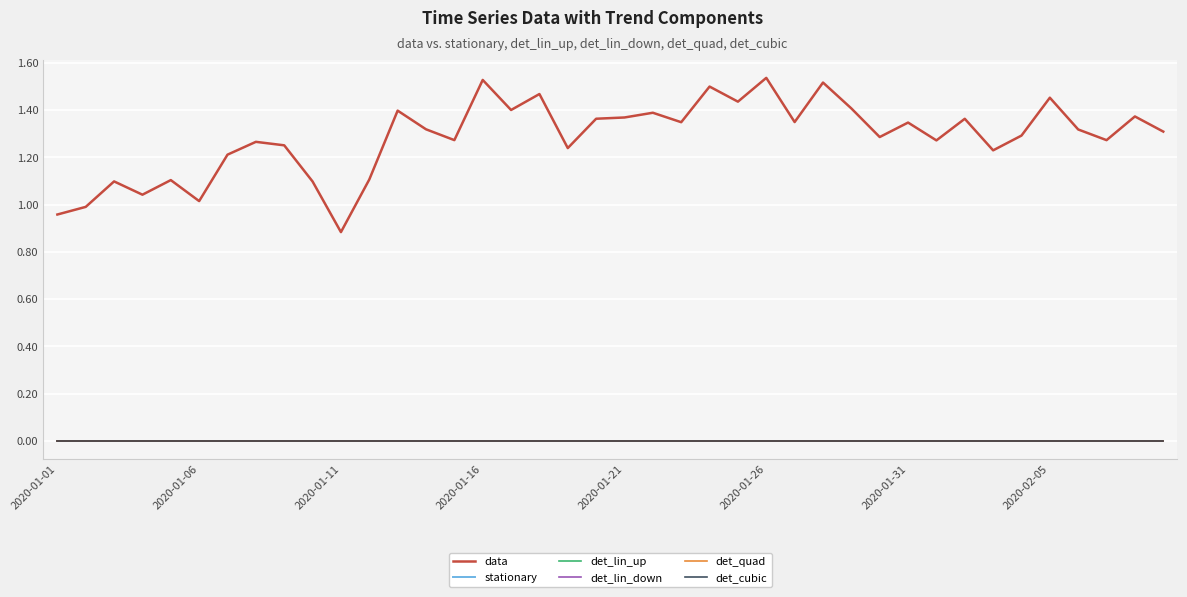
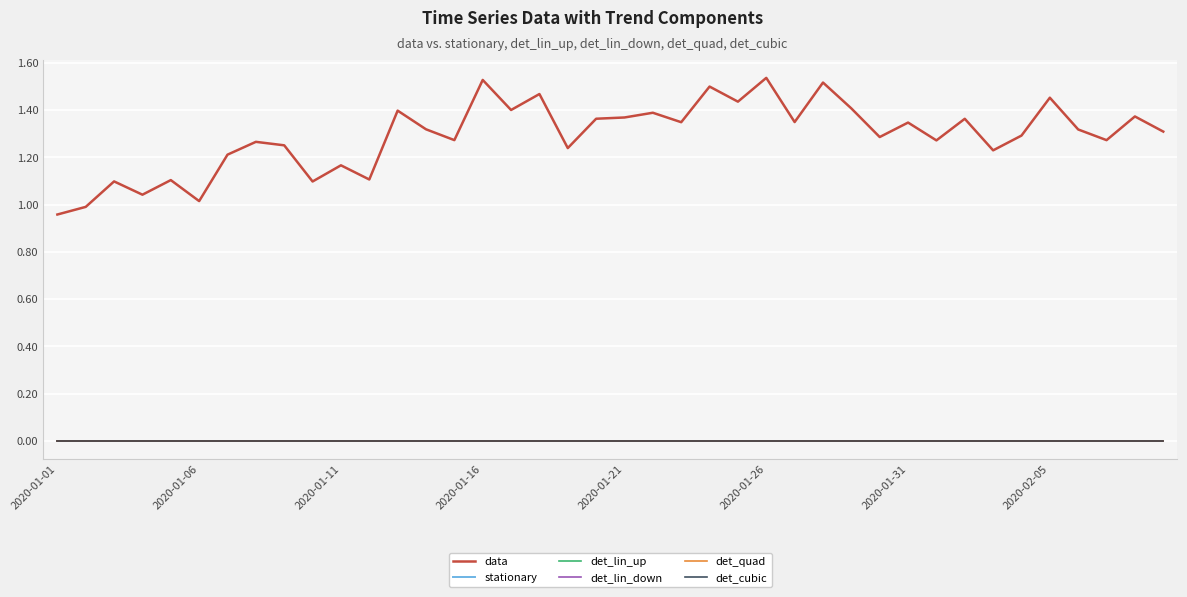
  {
    "data": {
      "2020-01-01": 0.96,
      "2020-01-06": 1.02,
-     "2020-01-11": 0.88,
+     "2020-01-11": 1.17,
      "2020-01-16": 1.53,
      "2020-01-21": 1.37,
      "2020-01-26": 1.54,
      "2020-01-31": 1.35,
      "2020-02-05": 1.45
    },
    "det_cubic": {
      "2020-01-01": 0.00,
      "2020-01-06": 0.00,
      "2020-01-11": 0.00,
      "2020-01-16": 0.00,
      "2020-01-21": 0.00,
      "2020-01-26": 0.00,
      "2020-01-31": 0.00,
      "2020-02-05": 0.00
    }
  }
